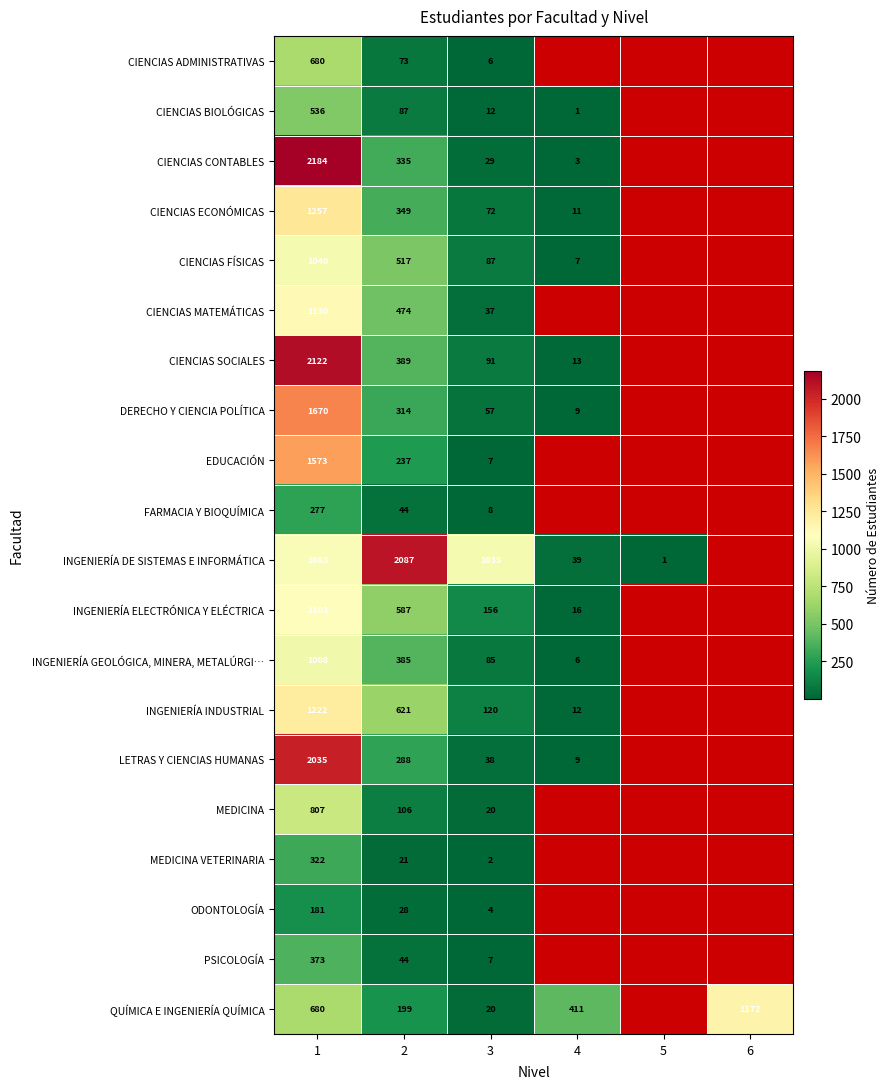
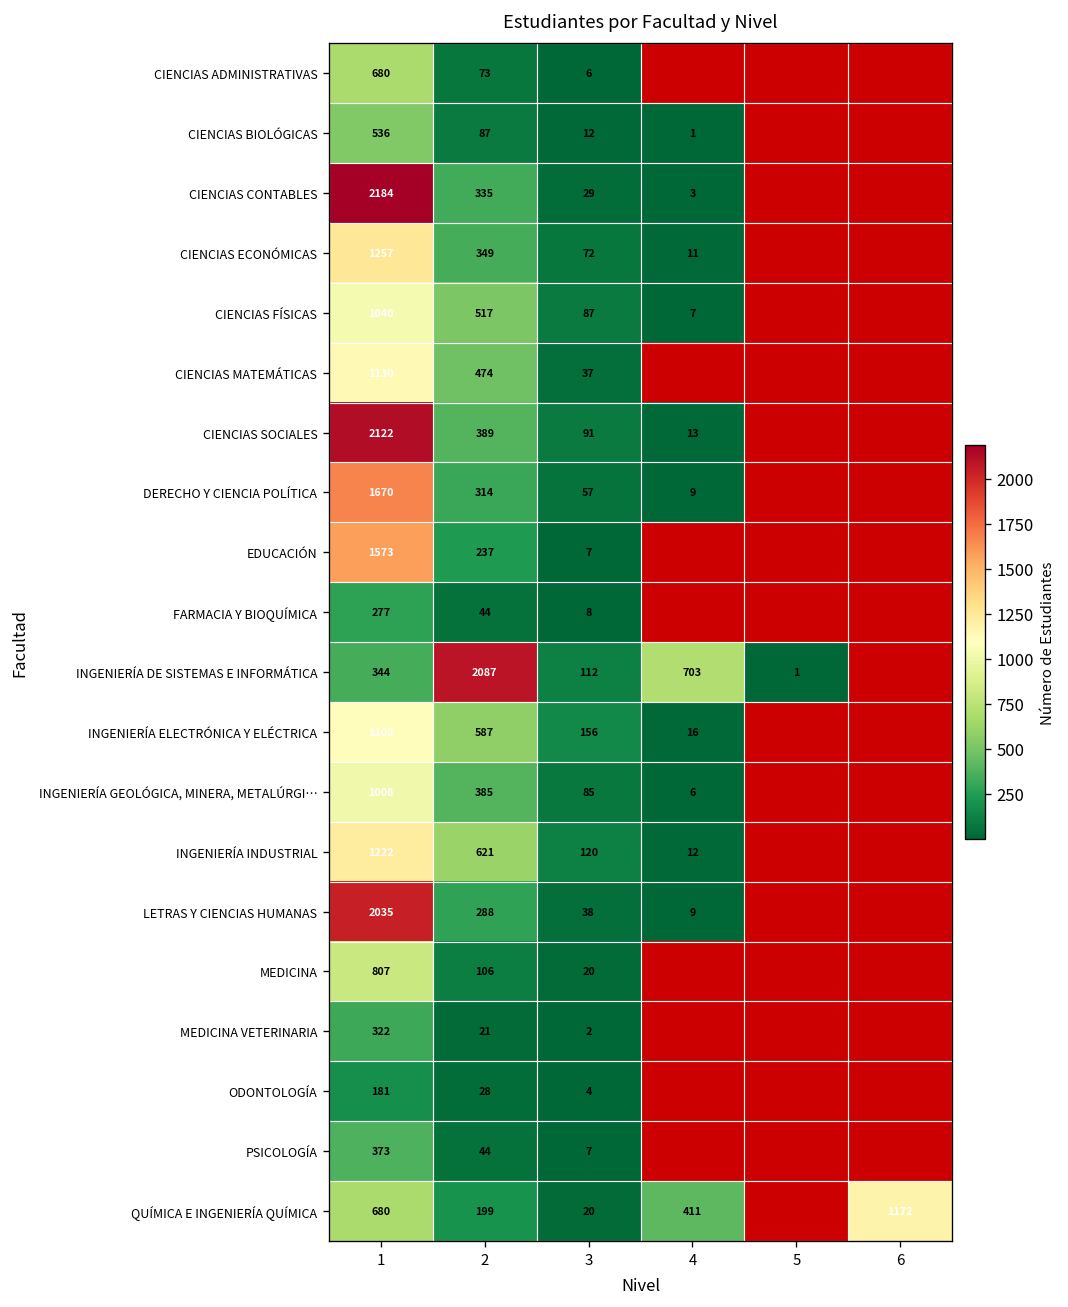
  {
    "CIENCIAS ADMINISTRATIVAS": {
      "1": 680,
      "2": 73,
      "3": 6
    },
    "CIENCIAS BIOLÓGICAS": {
      "1": 536,
      "2": 87,
      "3": 12,
      "4": 1
    },
    "CIENCIAS CONTABLES": {
      "1": 2184,
      "2": 335,
      "3": 29,
      "4": 3
    },
    "CIENCIAS ECONÓMICAS": {
      "1": 1257,
      "2": 349,
      "3": 72,
      "4": 11
    },
    "CIENCIAS FÍSICAS": {
      "1": 1040,
      "2": 517,
      "3": 87,
      "4": 7
    },
    "CIENCIAS MATEMÁTICAS": {
      "1": 1130,
      "2": 474,
      "3": 37
    },
    "CIENCIAS SOCIALES": {
      "1": 2122,
      "2": 389,
      "3": 91,
      "4": 13
    },
    "DERECHO Y CIENCIA POLÍTICA": {
      "1": 1670,
      "2": 314,
      "3": 57,
      "4": 9
    },
    "EDUCACIÓN": {
      "1": 1573,
      "2": 237,
      "3": 7
    },
    "FARMACIA Y BIOQUÍMICA": {
      "1": 277,
      "2": 44,
      "3": 8
    },
    "INGENIERÍA DE SISTEMAS E INFORMÁTICA": {
-     "1": 1063,
+     "1": 344,
      "2": 2087,
-     "3": 1035,
-     "4": 39,
+     "3": 112,
+     "4": 703,
      "5": 1
    },
    "INGENIERÍA ELECTRÓNICA Y ELÉCTRICA": {
      "1": 1103,
      "2": 587,
      "3": 156,
      "4": 16
    },
    "INGENIERÍA GEOLÓGICA, MINERA, METALÚRGI…": {
      "1": 1008,
      "2": 385,
      "3": 85,
      "4": 6
    },
    "INGENIERÍA INDUSTRIAL": {
      "1": 1222,
      "2": 621,
      "3": 120,
      "4": 12
    },
    "LETRAS Y CIENCIAS HUMANAS": {
      "1": 2035,
      "2": 288,
      "3": 38,
      "4": 9
    },
    "MEDICINA": {
      "1": 807,
      "2": 106,
      "3": 20
    },
    "MEDICINA VETERINARIA": {
      "1": 322,
      "2": 21,
      "3": 2
    },
    "ODONTOLOGÍA": {
      "1": 181,
      "2": 28,
      "3": 4
    },
    "PSICOLOGÍA": {
      "1": 373,
      "2": 44,
      "3": 7
    },
    "QUÍMICA E INGENIERÍA QUÍMICA": {
      "1": 680,
      "2": 199,
      "3": 20,
      "4": 411,
      "6": 1172
    }
  }
